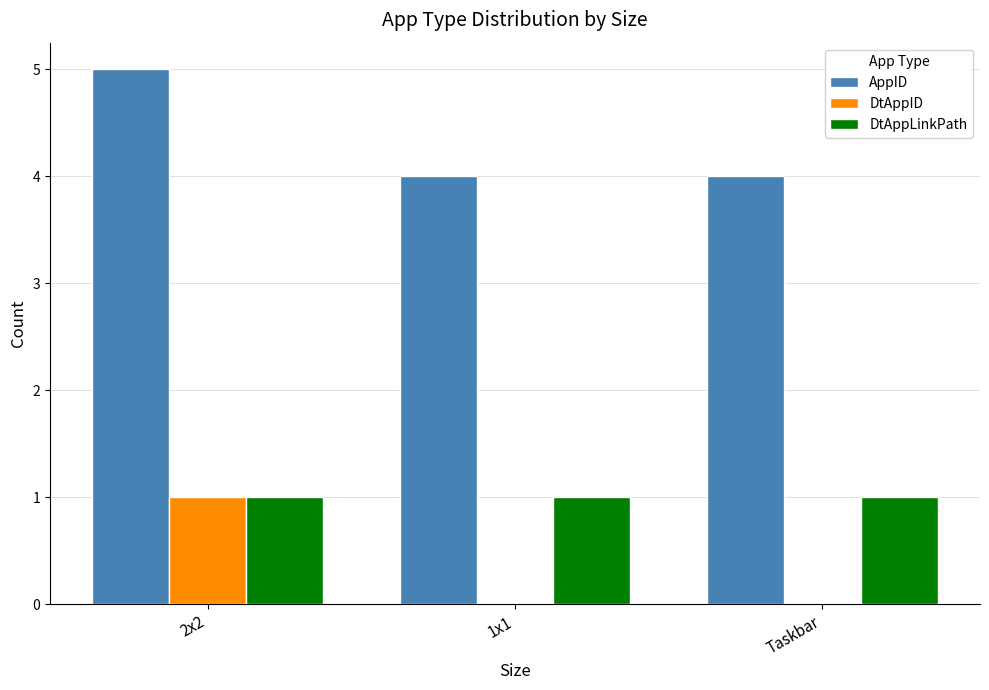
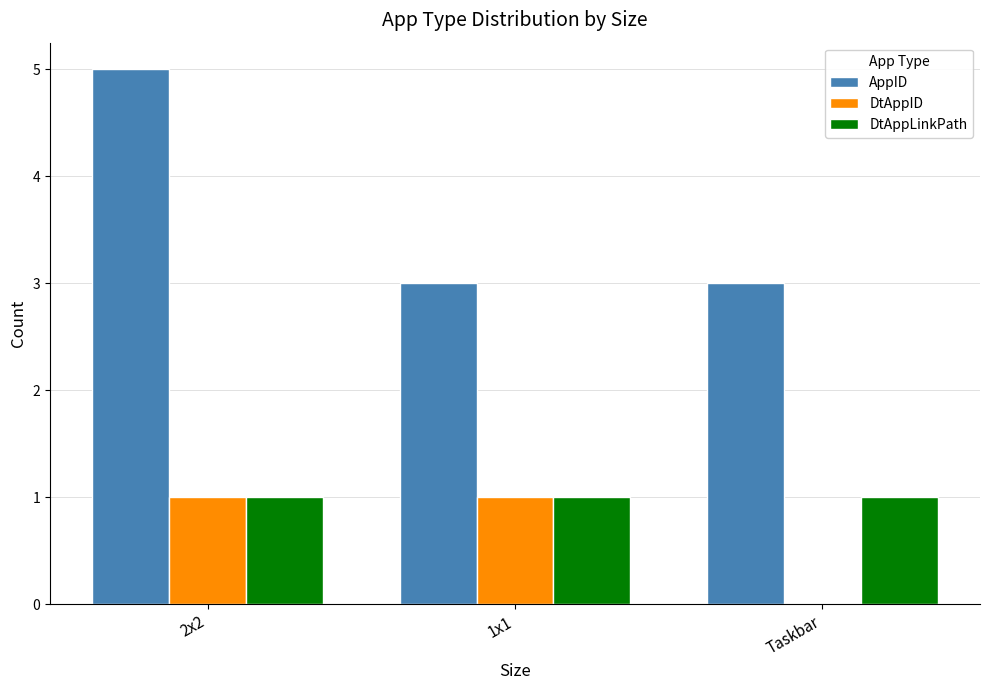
  {
    "AppID": {
      "2x2": 5,
-     "1x1": 4,
-     "Taskbar": 4
+     "1x1": 3,
+     "Taskbar": 3
    },
    "DtAppID": {
      "2x2": 1,
-     "1x1": 0,
+     "1x1": 1,
      "Taskbar": 0
    },
    "DtAppLinkPath": {
      "2x2": 1,
      "1x1": 1,
      "Taskbar": 1
    }
  }
